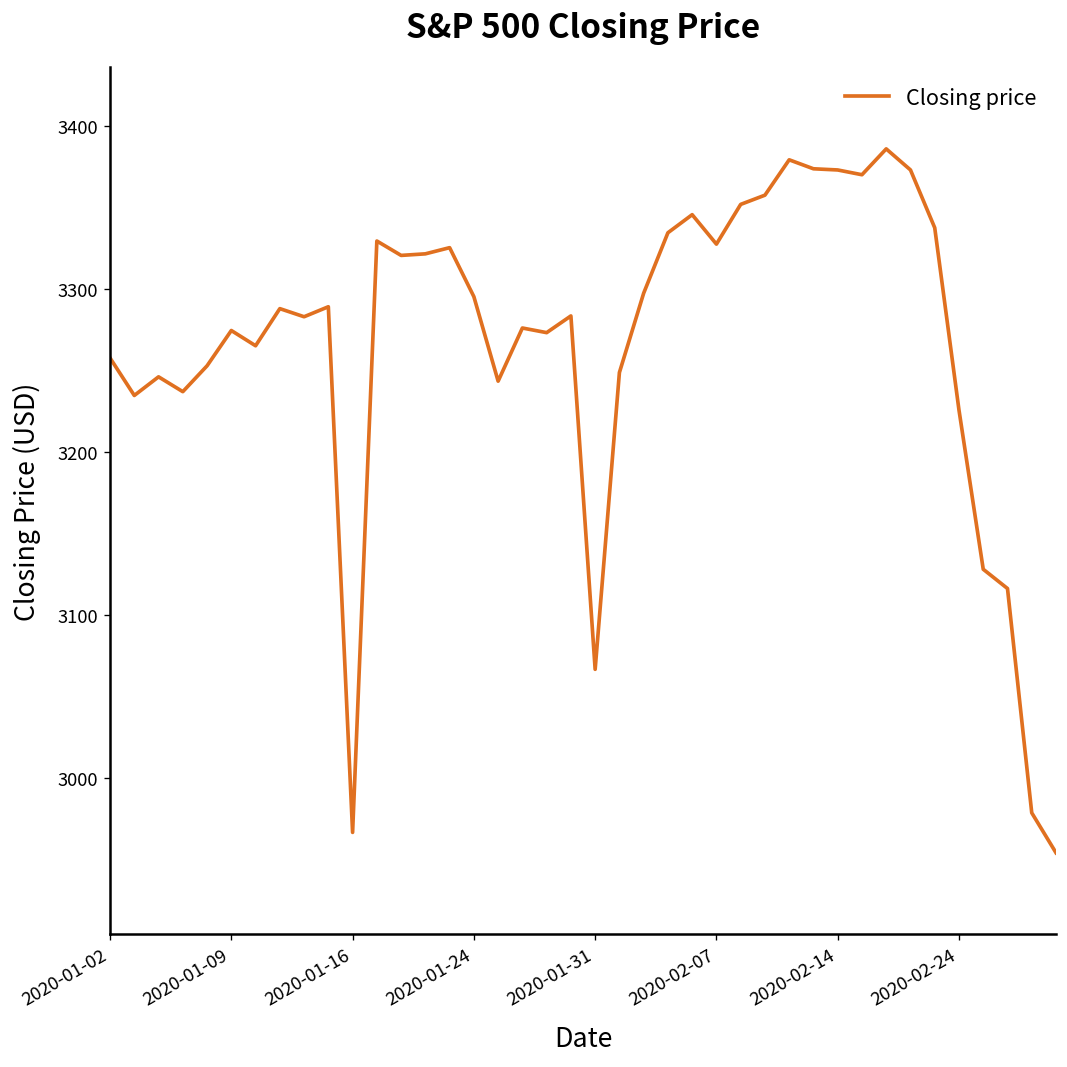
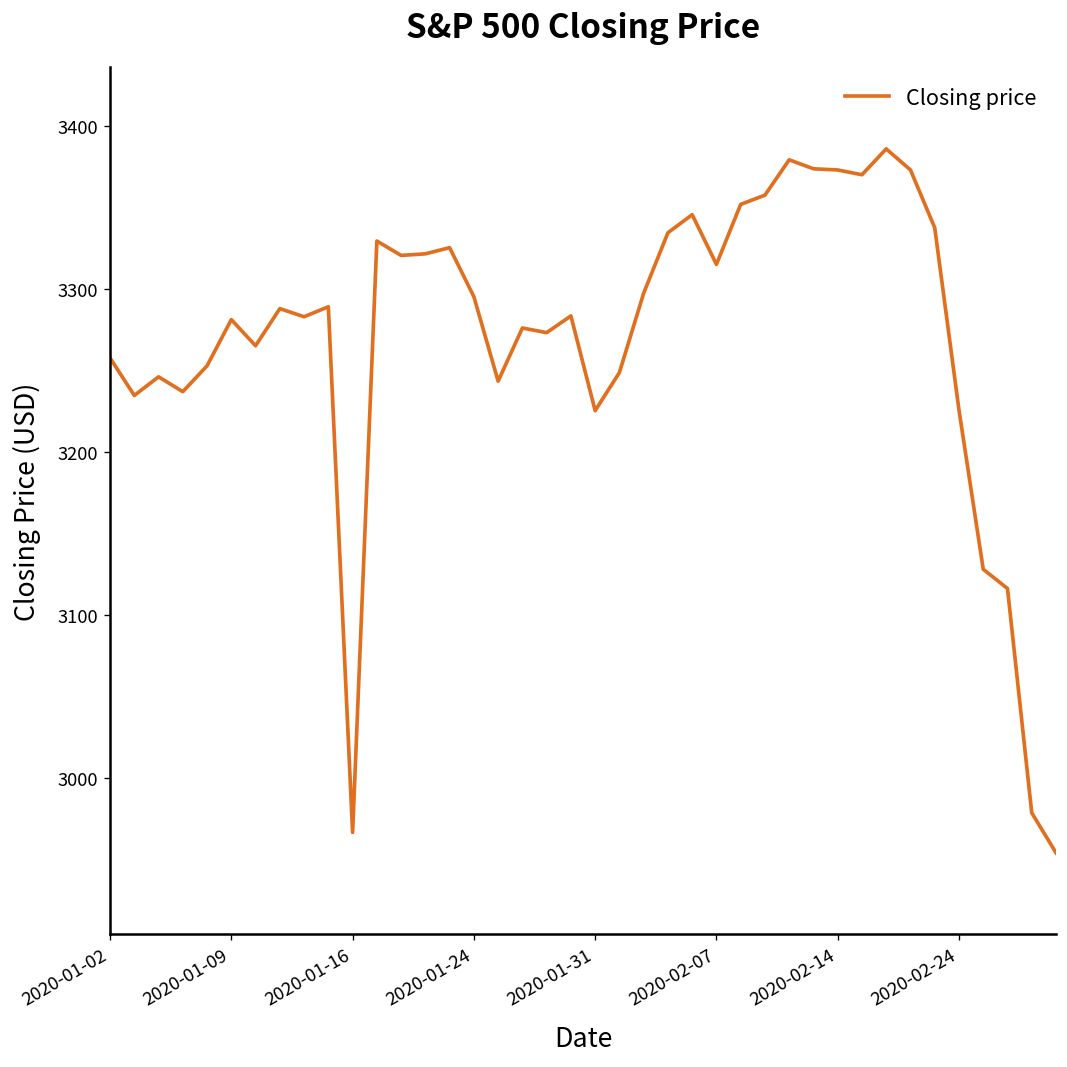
  {
    "2020-01-02": 3258,
-   "2020-01-09": 3275,
+   "2020-01-09": 3281,
    "2020-01-16": 2967,
    "2020-01-24": 3295,
-   "2020-01-31": 3067,
-   "2020-02-07": 3328,
+   "2020-01-31": 3226,
+   "2020-02-07": 3315,
    "2020-02-14": 3373,
    "2020-02-24": 3226
  }
